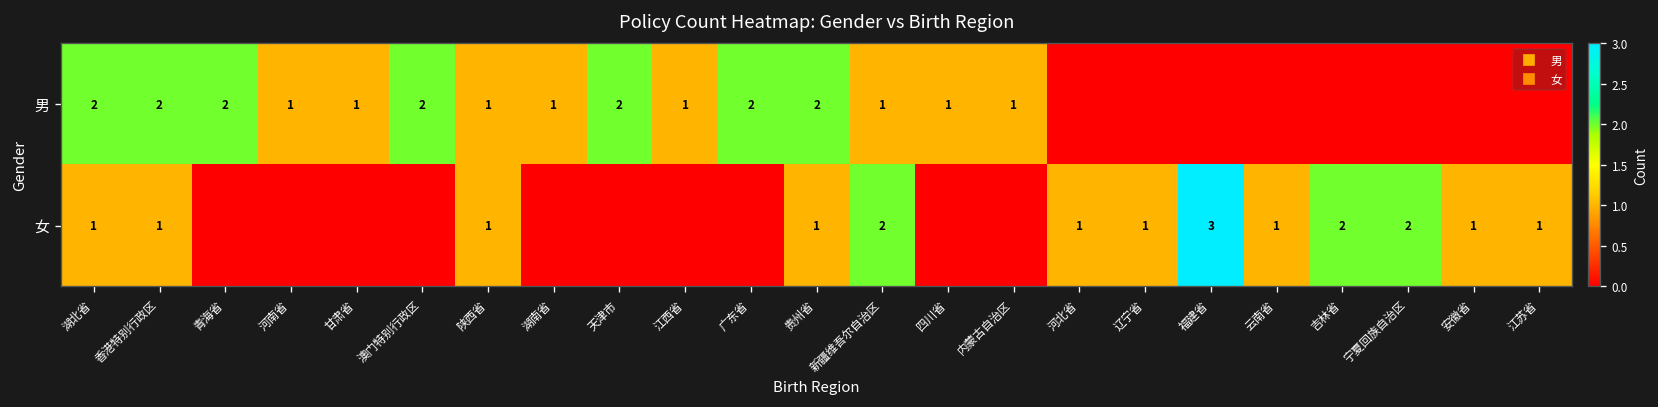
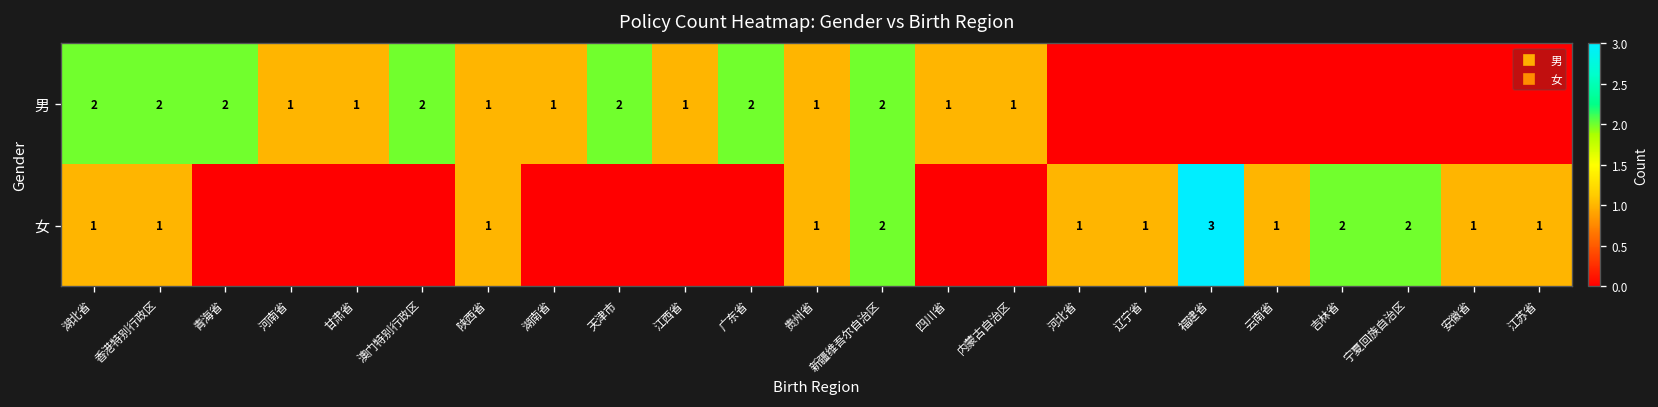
  {
    "男": {
      "湖北省": 2,
      "香港特别行政区": 2,
      "青海省": 2,
      "河南省": 1,
      "甘肃省": 1,
      "澳门特别行政区": 2,
      "陕西省": 1,
      "湖南省": 1,
      "天津市": 2,
      "江西省": 1,
      "广东省": 2,
-     "贵州省": 2,
-     "新疆维吾尔自治区": 1,
+     "贵州省": 1,
+     "新疆维吾尔自治区": 2,
      "四川省": 1,
      "内蒙古自治区": 1
    },
    "女": {
      "湖北省": 1,
      "香港特别行政区": 1,
      "陕西省": 1,
      "贵州省": 1,
      "新疆维吾尔自治区": 2,
      "河北省": 1,
      "辽宁省": 1,
      "福建省": 3,
      "云南省": 1,
      "吉林省": 2,
      "宁夏回族自治区": 2,
      "安徽省": 1,
      "江苏省": 1
    }
  }
